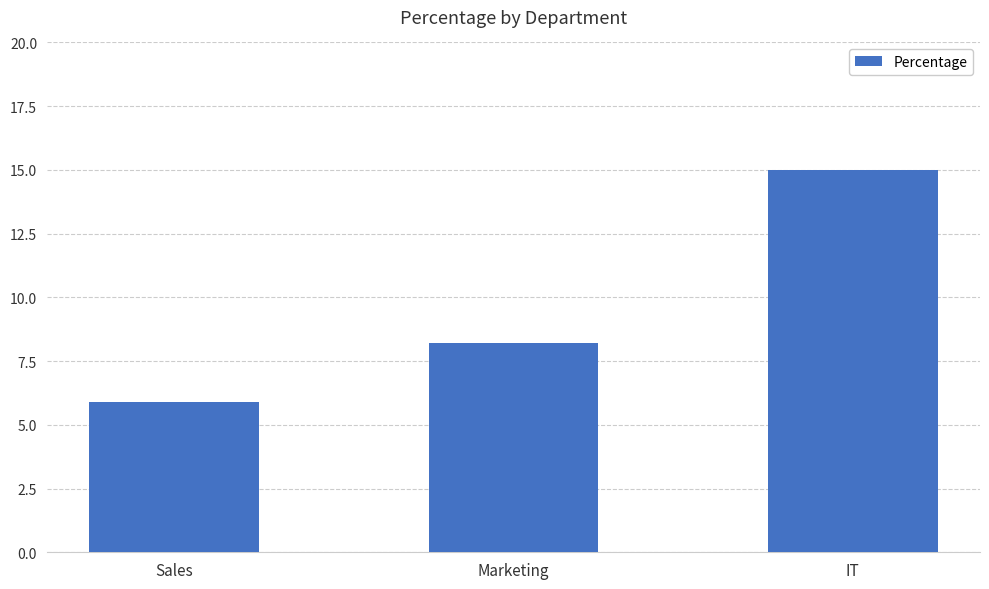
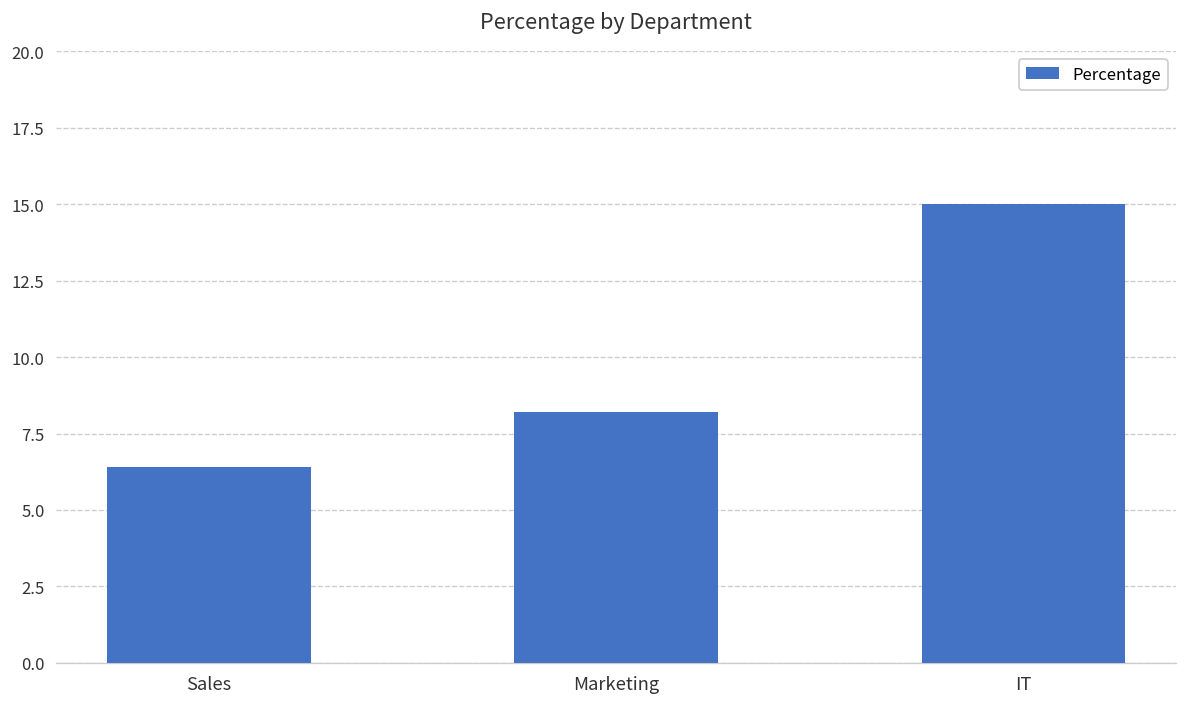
  {
-   "Sales": 5.9,
+   "Sales": 6.4,
    "Marketing": 8.2,
    "IT": 15.0
  }
